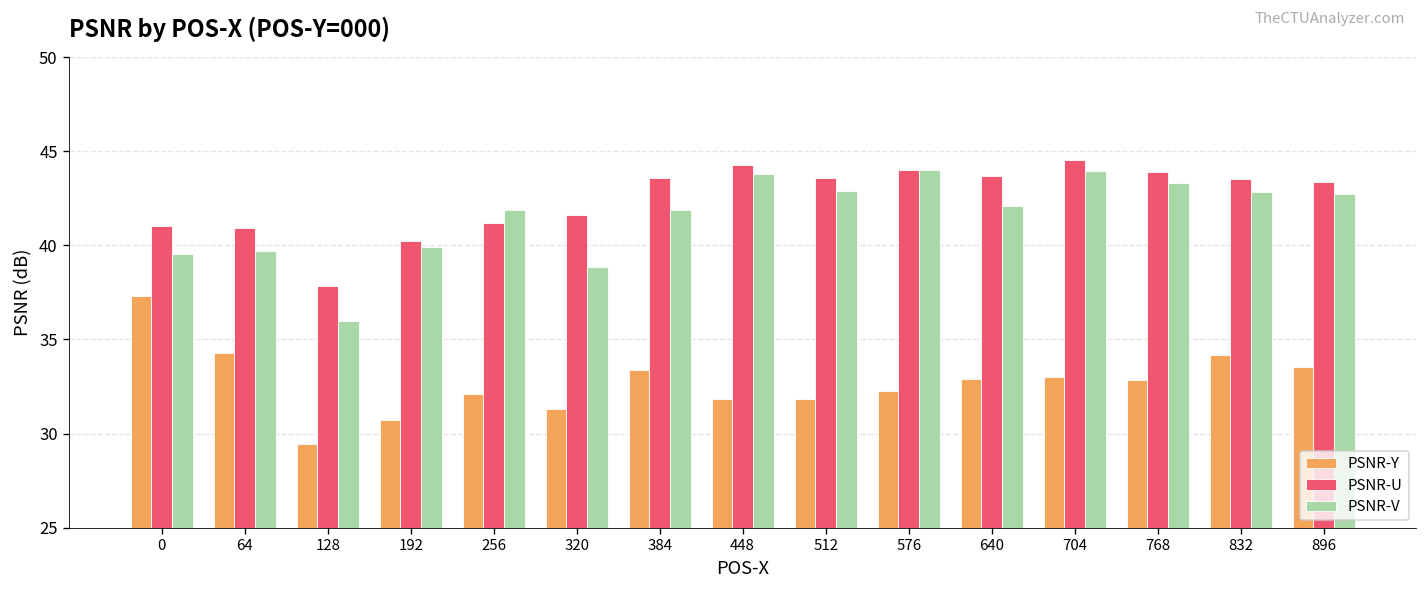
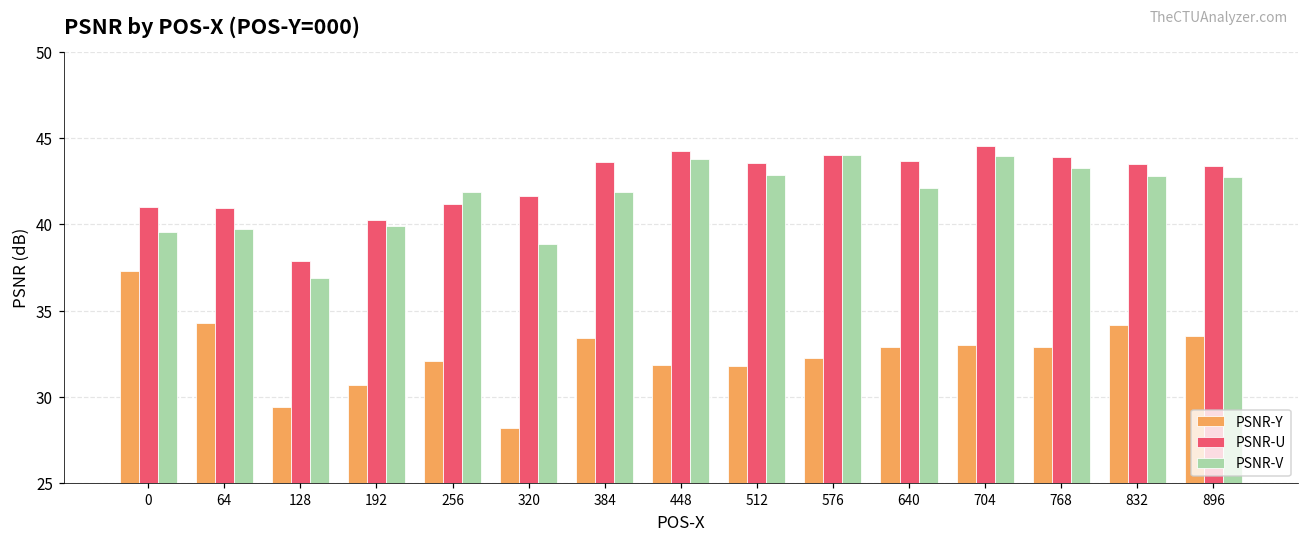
  {
    "PSNR-Y": {
      "0": 37.3,
      "64": 34.3,
      "128": 29.4,
      "192": 30.7,
      "256": 32.1,
-     "320": 31.3,
+     "320": 28.2,
      "384": 33.4,
      "448": 31.8,
      "512": 31.8,
      "576": 32.3,
      "640": 32.9,
      "704": 33.0,
      "768": 32.9,
      "832": 34.2,
      "896": 33.6
    },
    "PSNR-U": {
      "0": 41.0,
      "64": 40.9,
      "128": 37.9,
      "192": 40.2,
      "256": 41.2,
      "320": 41.6,
      "384": 43.6,
      "448": 44.3,
      "512": 43.6,
      "576": 44.0,
      "640": 43.7,
      "704": 44.5,
      "768": 43.9,
      "832": 43.5,
      "896": 43.4
    },
    "PSNR-V": {
      "0": 39.5,
      "64": 39.7,
-     "128": 36.0,
+     "128": 36.9,
      "192": 39.9,
      "256": 41.9,
      "320": 38.9,
      "384": 41.9,
      "448": 43.8,
      "512": 42.9,
      "576": 44.0,
      "640": 42.1,
      "704": 44.0,
      "768": 43.3,
      "832": 42.8,
      "896": 42.7
    }
  }
